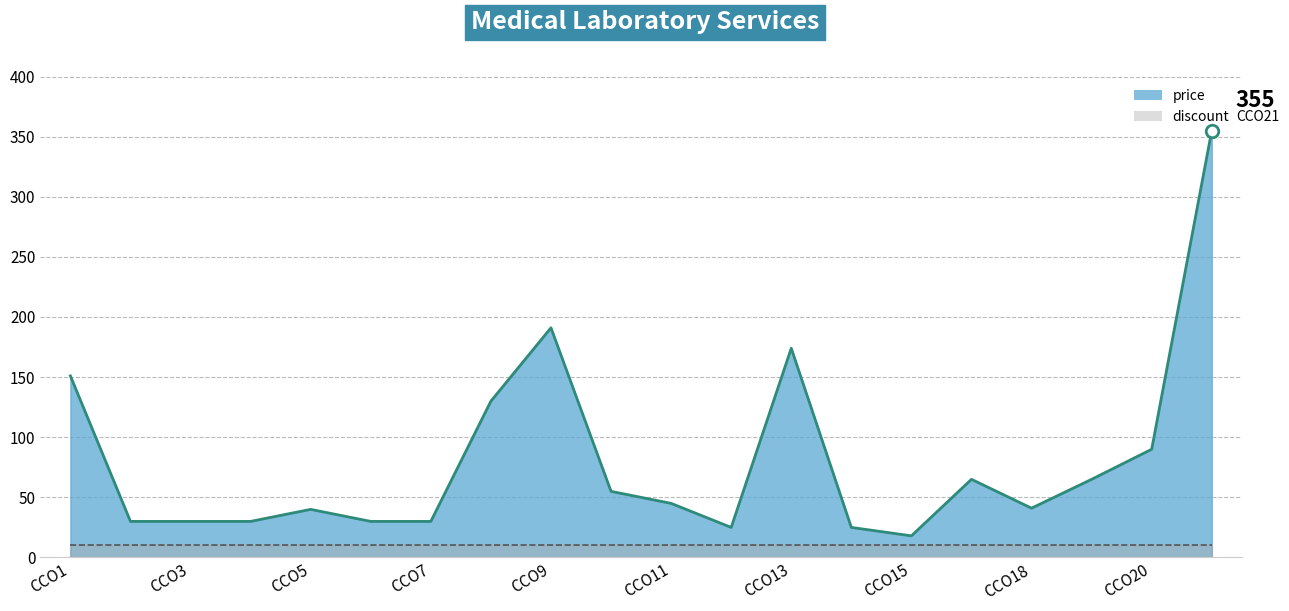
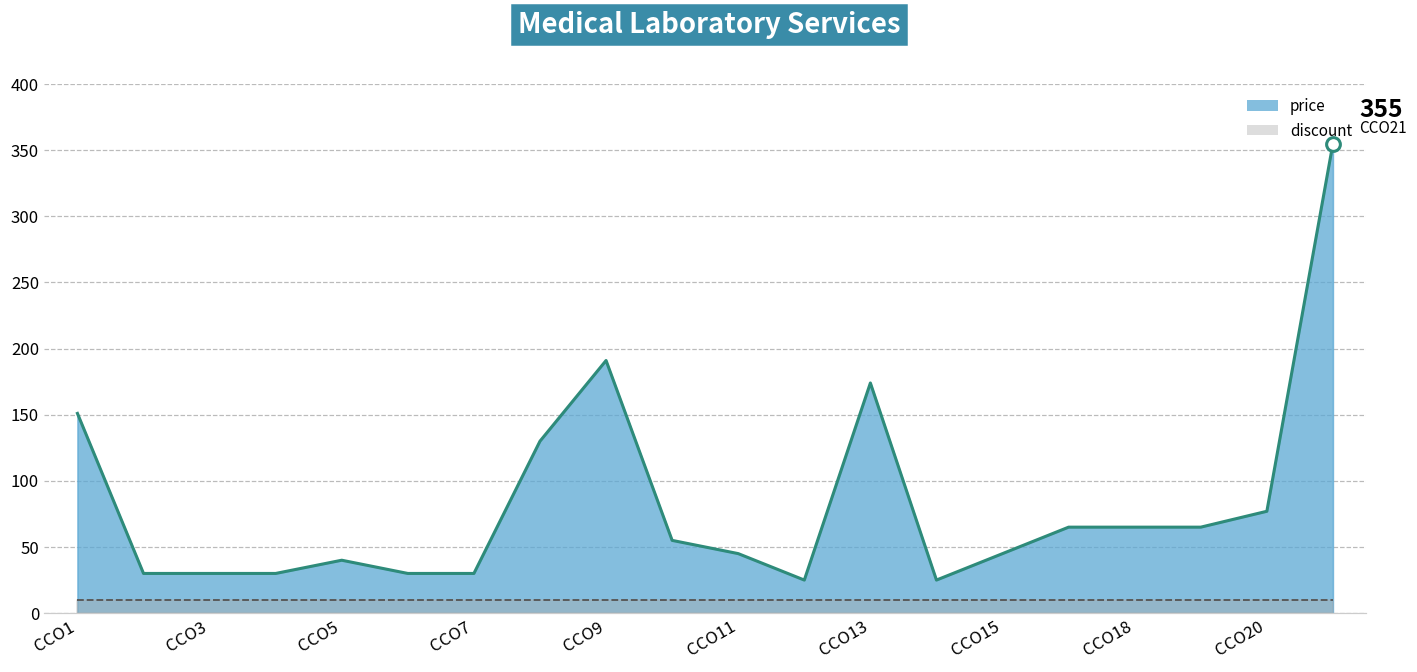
  {
    "price": {
      "CCO1": 151,
      "CCO3": 30,
      "CCO5": 40,
      "CCO7": 30,
      "CCO9": 191,
      "CCO11": 45,
      "CCO13": 174,
-     "CCO15": 18,
-     "CCO18": 41,
-     "CCO20": 90
+     "CCO15": 45,
+     "CCO18": 65,
+     "CCO20": 77
    },
    "discount": {
      "CCO1": 10,
      "CCO3": 10,
      "CCO5": 10,
      "CCO7": 10,
      "CCO9": 10,
      "CCO11": 10,
      "CCO13": 10,
      "CCO15": 10,
      "CCO18": 10,
      "CCO20": 10
    }
  }
